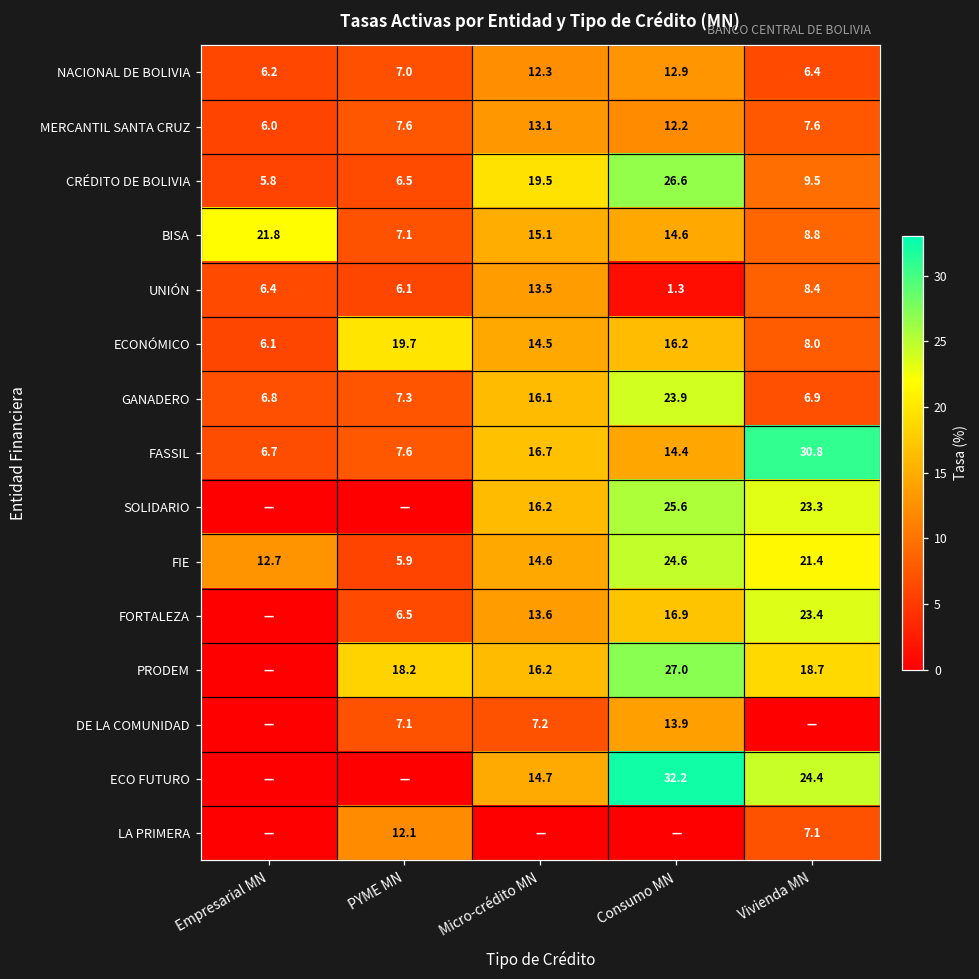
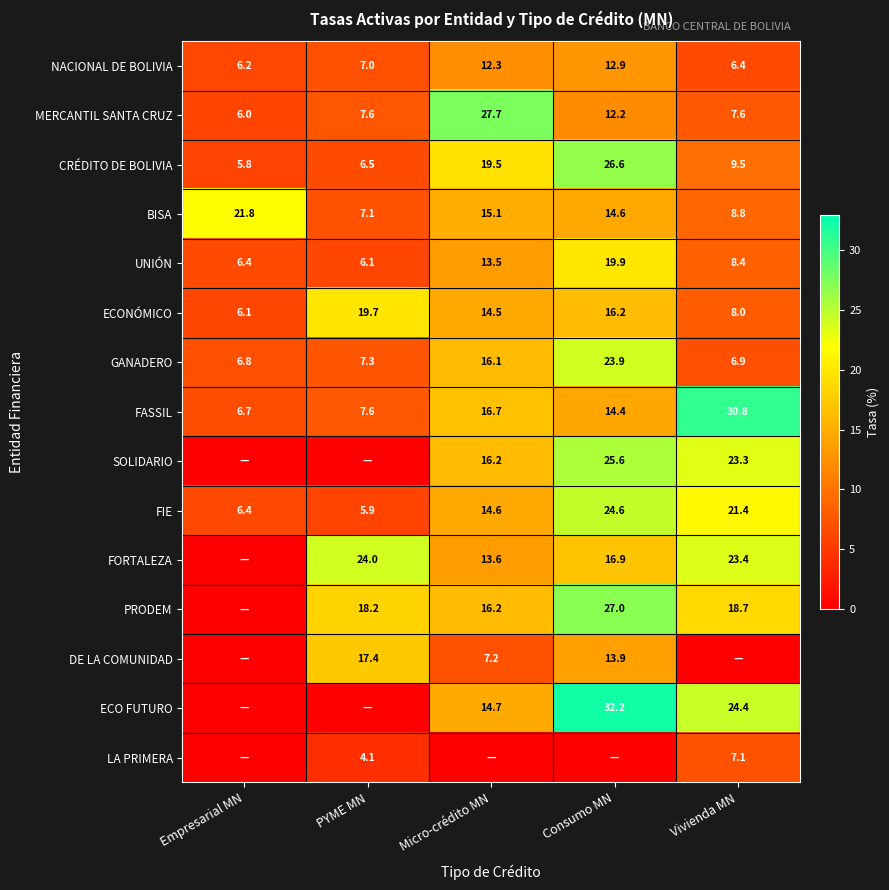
  {
    "NACIONAL DE BOLIVIA": {
      "Empresarial MN": 6.2,
      "PYME MN": 7.0,
      "Micro-crédito MN": 12.3,
      "Consumo MN": 12.9,
      "Vivienda MN": 6.4
    },
    "MERCANTIL SANTA CRUZ": {
      "Empresarial MN": 6.0,
      "PYME MN": 7.6,
-     "Micro-crédito MN": 13.1,
+     "Micro-crédito MN": 27.7,
      "Consumo MN": 12.2,
      "Vivienda MN": 7.6
    },
    "CRÉDITO DE BOLIVIA": {
      "Empresarial MN": 5.8,
      "PYME MN": 6.5,
      "Micro-crédito MN": 19.5,
      "Consumo MN": 26.6,
      "Vivienda MN": 9.5
    },
    "BISA": {
      "Empresarial MN": 21.8,
      "PYME MN": 7.1,
      "Micro-crédito MN": 15.1,
      "Consumo MN": 14.6,
      "Vivienda MN": 8.8
    },
    "UNIÓN": {
      "Empresarial MN": 6.4,
      "PYME MN": 6.1,
      "Micro-crédito MN": 13.5,
-     "Consumo MN": 1.3,
+     "Consumo MN": 19.9,
      "Vivienda MN": 8.4
    },
    "ECONÓMICO": {
      "Empresarial MN": 6.1,
      "PYME MN": 19.7,
      "Micro-crédito MN": 14.5,
      "Consumo MN": 16.2,
      "Vivienda MN": 8.0
    },
    "GANADERO": {
      "Empresarial MN": 6.8,
      "PYME MN": 7.3,
      "Micro-crédito MN": 16.1,
      "Consumo MN": 23.9,
      "Vivienda MN": 6.9
    },
    "FASSIL": {
      "Empresarial MN": 6.7,
      "PYME MN": 7.6,
      "Micro-crédito MN": 16.7,
      "Consumo MN": 14.4,
      "Vivienda MN": 30.8
    },
    "SOLIDARIO": {
      "Micro-crédito MN": 16.2,
      "Consumo MN": 25.6,
      "Vivienda MN": 23.3
    },
    "FIE": {
-     "Empresarial MN": 12.7,
+     "Empresarial MN": 6.4,
      "PYME MN": 5.9,
      "Micro-crédito MN": 14.6,
      "Consumo MN": 24.6,
      "Vivienda MN": 21.4
    },
    "FORTALEZA": {
-     "PYME MN": 6.5,
+     "PYME MN": 24.0,
      "Micro-crédito MN": 13.6,
      "Consumo MN": 16.9,
      "Vivienda MN": 23.4
    },
    "PRODEM": {
      "PYME MN": 18.2,
      "Micro-crédito MN": 16.2,
      "Consumo MN": 27.0,
      "Vivienda MN": 18.7
    },
    "DE LA COMUNIDAD": {
-     "PYME MN": 7.1,
+     "PYME MN": 17.4,
      "Micro-crédito MN": 7.2,
      "Consumo MN": 13.9
    },
    "ECO FUTURO": {
      "Micro-crédito MN": 14.7,
      "Consumo MN": 32.2,
      "Vivienda MN": 24.4
    },
    "LA PRIMERA": {
-     "PYME MN": 12.1,
+     "PYME MN": 4.1,
      "Vivienda MN": 7.1
    }
  }
